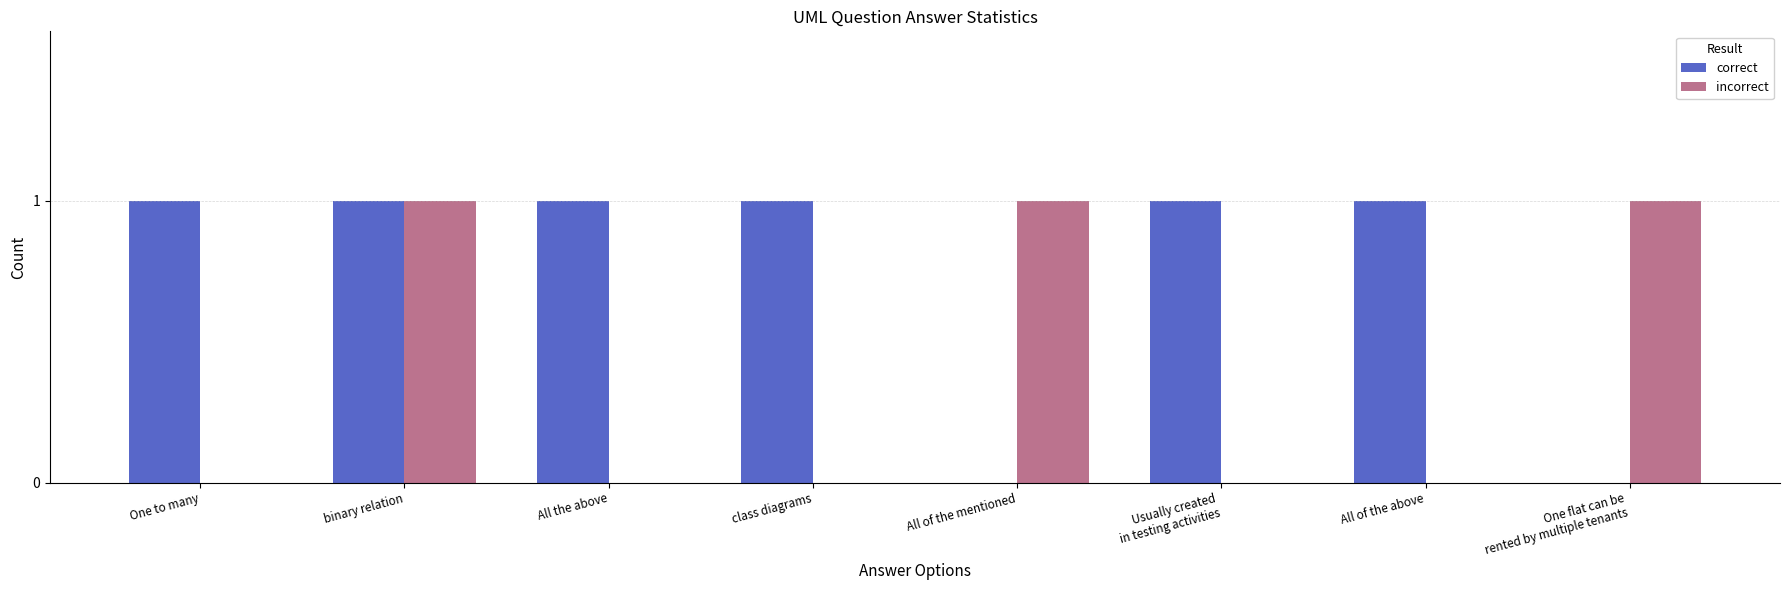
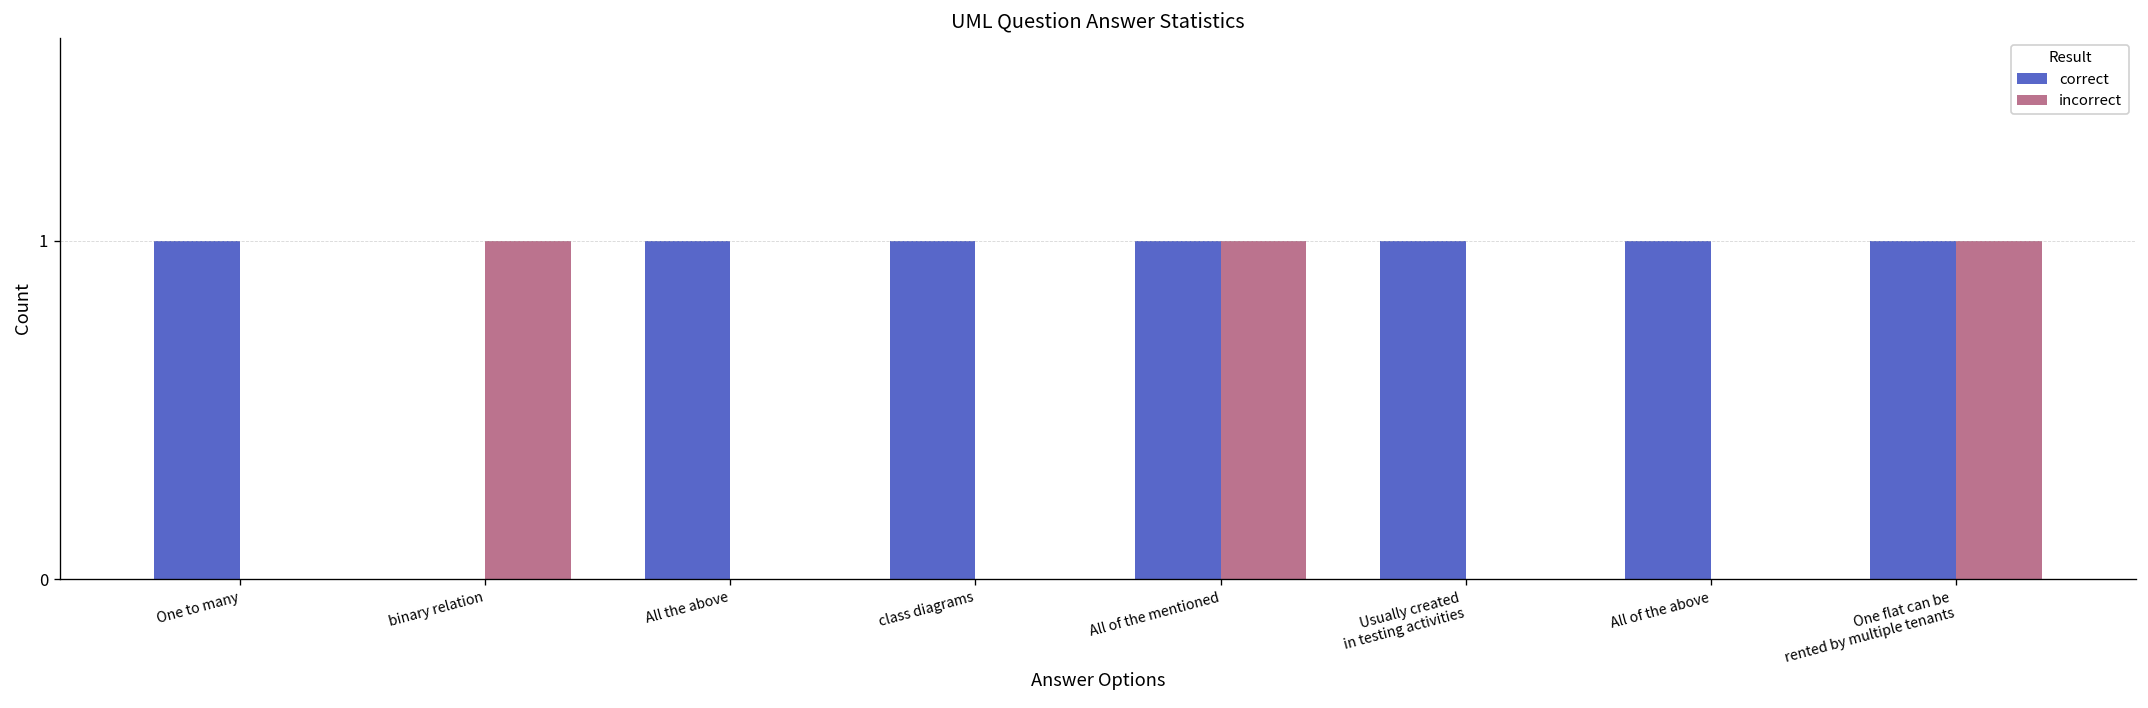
  {
    "correct": {
      "One to many": 1,
-     "binary relation": 1,
+     "binary relation": 0,
      "All the above": 1,
      "class diagrams": 1,
-     "All of the mentioned": 0,
+     "All of the mentioned": 1,
      "Usually created in testing activities": 1,
      "All of the above": 1,
-     "One flat can be rented by multiple tenants": 0
+     "One flat can be rented by multiple tenants": 1
    },
    "incorrect": {
      "One to many": 0,
      "binary relation": 1,
      "All the above": 0,
      "class diagrams": 0,
      "All of the mentioned": 1,
      "Usually created in testing activities": 0,
      "All of the above": 0,
      "One flat can be rented by multiple tenants": 1
    }
  }
